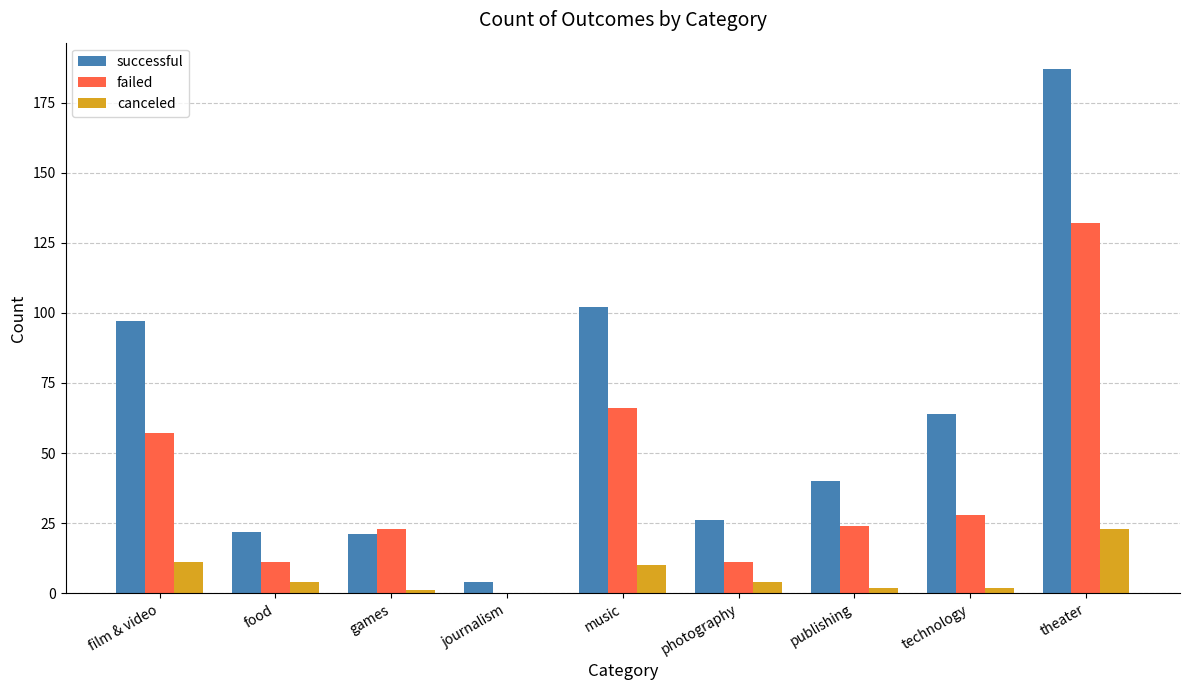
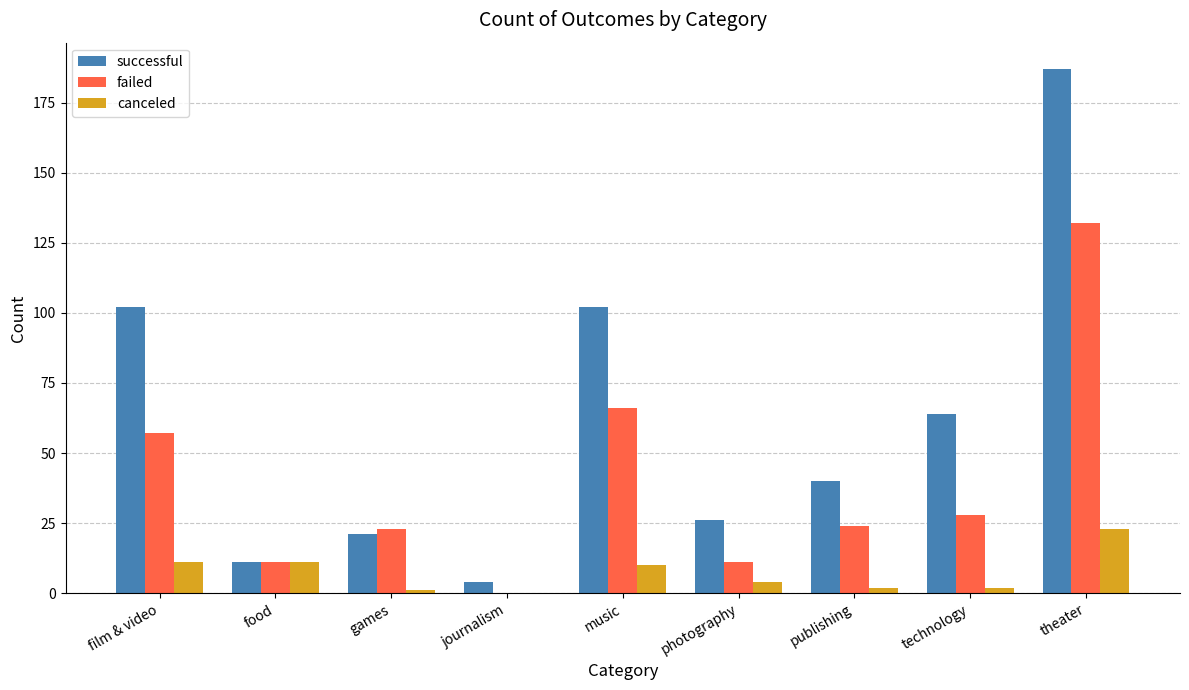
  {
    "successful": {
-     "film & video": 97,
-     "food": 22,
+     "film & video": 102,
+     "food": 11,
      "games": 21,
      "journalism": 4,
      "music": 102,
      "photography": 26,
      "publishing": 40,
      "technology": 64,
      "theater": 187
    },
    "failed": {
      "film & video": 57,
      "food": 11,
      "games": 23,
      "journalism": 0,
      "music": 66,
      "photography": 11,
      "publishing": 24,
      "technology": 28,
      "theater": 132
    },
    "canceled": {
      "film & video": 11,
-     "food": 4,
+     "food": 11,
      "games": 1,
      "journalism": 0,
      "music": 10,
      "photography": 4,
      "publishing": 2,
      "technology": 2,
      "theater": 23
    }
  }
